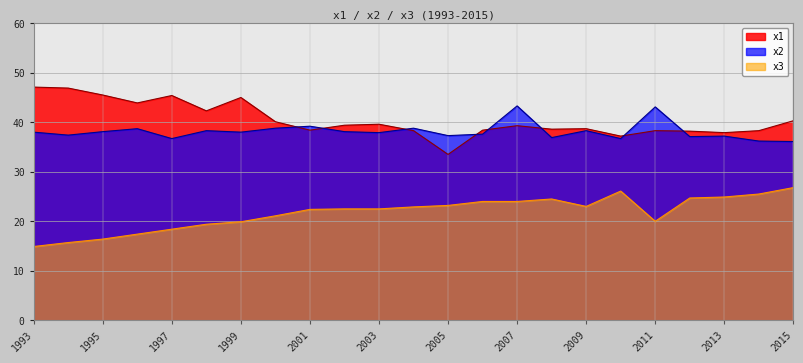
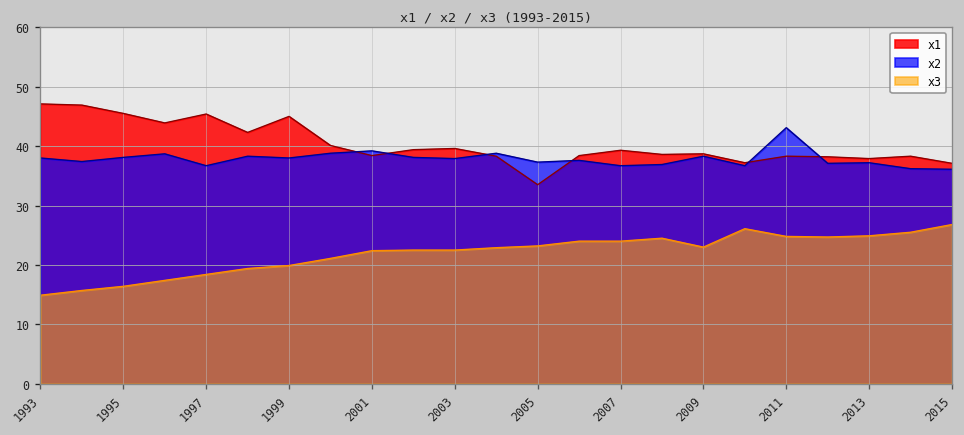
  {
    "x1": {
      "1993": 47,
      "1995": 46,
      "1997": 45,
      "1999": 45,
      "2001": 38,
      "2003": 40,
      "2005": 34,
      "2007": 39,
      "2011": 38,
      "2013": 38,
-     "2015": 40
+     "2015": 37
    },
    "x2": {
      "1993": 38,
      "1995": 38,
      "1997": 37,
      "1999": 38,
      "2001": 39,
      "2003": 38,
      "2005": 37,
-     "2007": 43,
+     "2007": 37,
      "2011": 43,
      "2013": 37,
      "2015": 36
    },
    "x3": {
      "1993": 15,
      "1995": 16,
      "1997": 18,
      "1999": 20,
      "2001": 22,
      "2003": 23,
      "2005": 23,
      "2007": 24,
      "2009": 23,
-     "2011": 20,
+     "2011": 25,
      "2013": 25,
      "2015": 27
    }
  }
